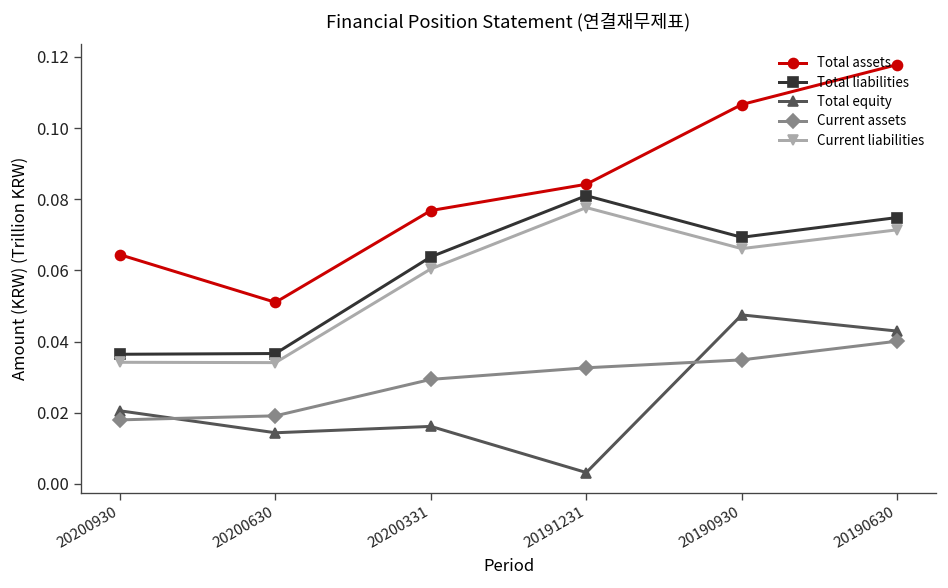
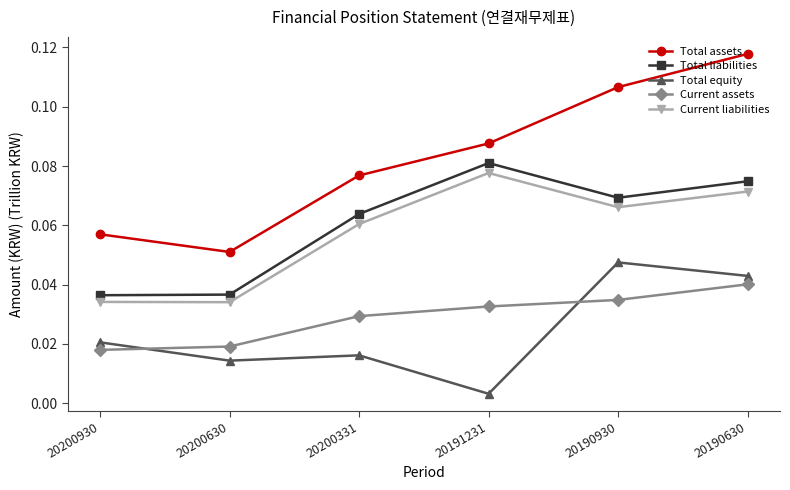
  {
    "Total assets": {
-     "20200930": 0.064,
+     "20200930": 0.057,
      "20200630": 0.051,
      "20200331": 0.077,
-     "20191231": 0.084,
+     "20191231": 0.088,
      "20190930": 0.107,
      "20190630": 0.118
    }
  }
